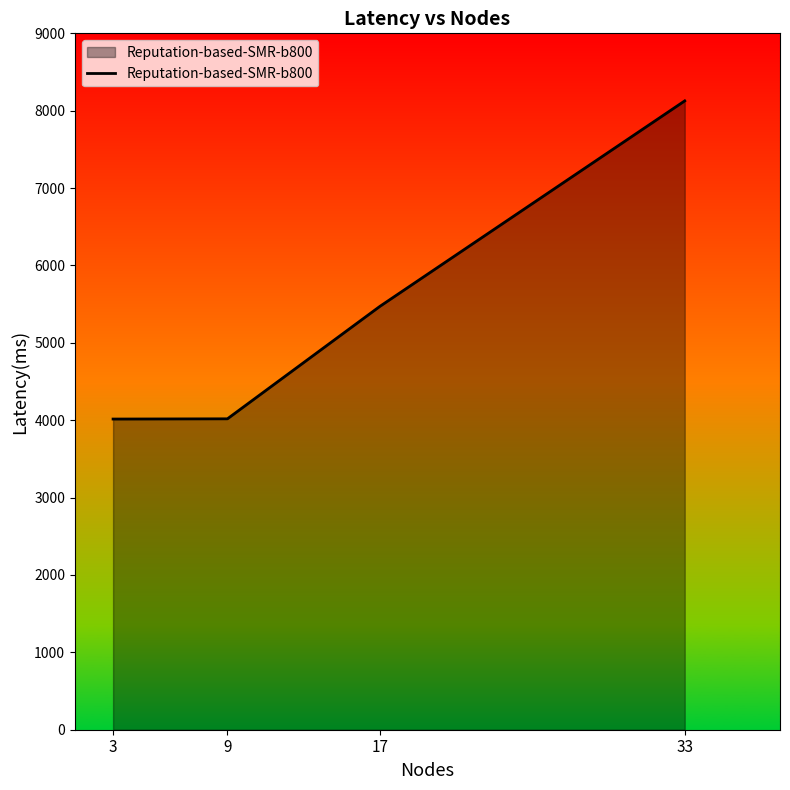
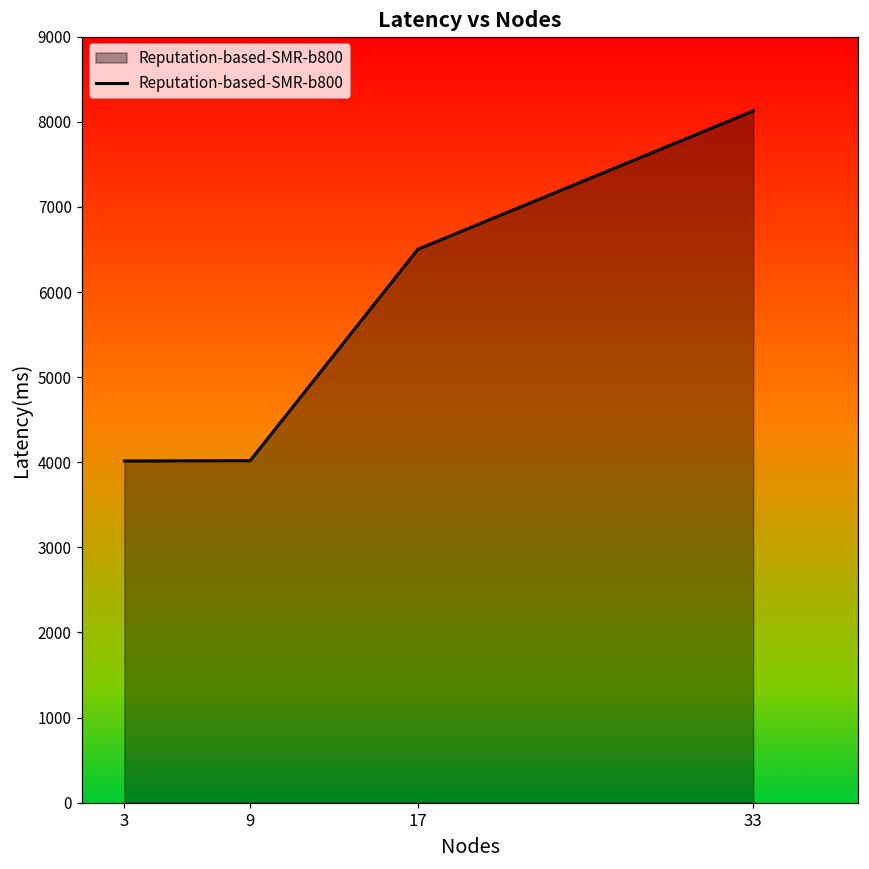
  {
    "3": 4000,
    "9": 4000,
-   "17": 5500,
+   "17": 6500,
    "33": 8100
  }
